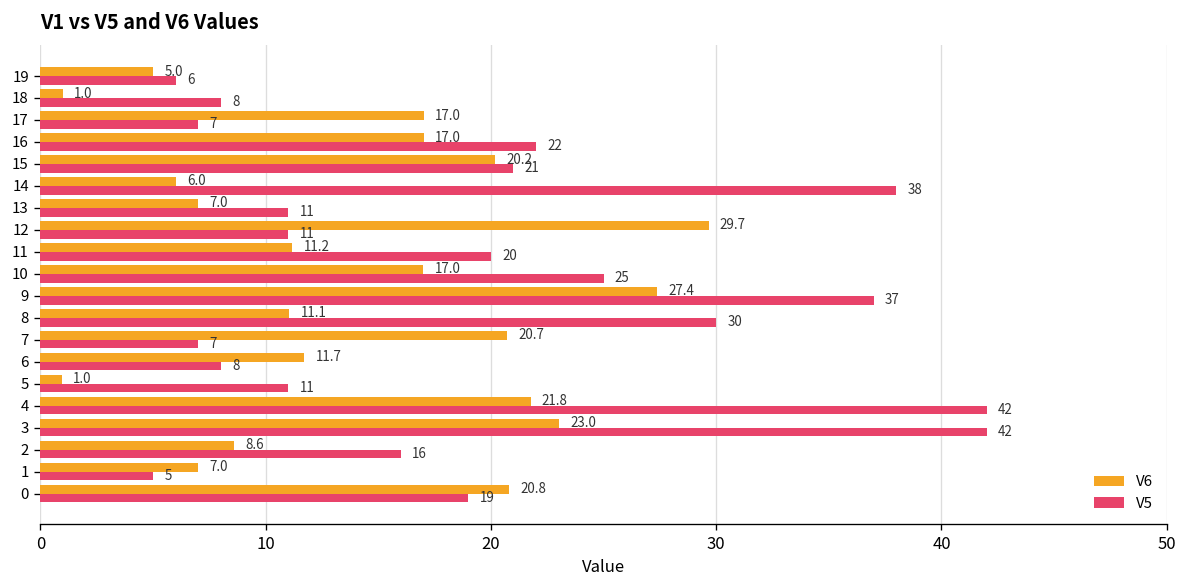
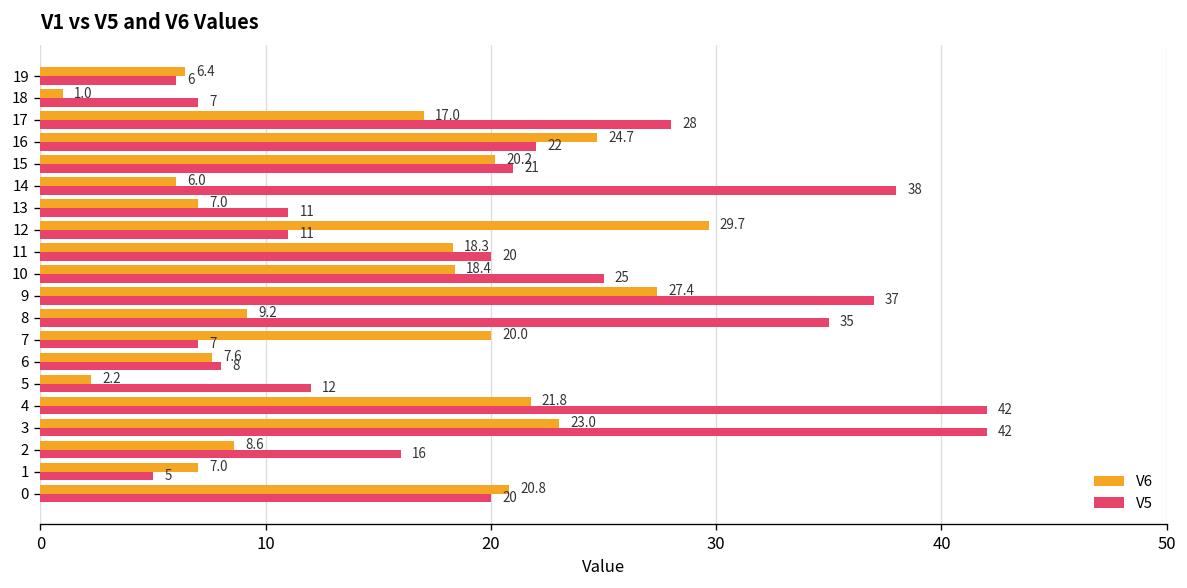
  {
    "V6": {
-     "19": 5.0,
+     "19": 6.4,
      "18": 1.0,
      "17": 17.0,
-     "16": 17.0,
+     "16": 24.7,
      "15": 20.2,
      "14": 6.0,
      "13": 7.0,
      "12": 29.7,
-     "11": 11.2,
-     "10": 17.0,
+     "11": 18.3,
+     "10": 18.4,
      "9": 27.4,
-     "8": 11.1,
-     "7": 20.7,
-     "6": 11.7,
-     "5": 1.0,
+     "8": 9.2,
+     "7": 20.0,
+     "6": 7.6,
+     "5": 2.2,
      "4": 21.8,
      "3": 23.0,
      "2": 8.6,
      "1": 7.0,
      "0": 20.8
    },
    "V5": {
      "19": 6,
-     "18": 8,
-     "17": 7,
+     "18": 7,
+     "17": 28,
      "16": 22,
      "15": 21,
      "14": 38,
      "13": 11,
      "11": 20,
      "10": 25,
      "9": 37,
-     "8": 30,
+     "8": 35,
      "7": 7,
      "6": 8,
-     "5": 11,
+     "5": 12,
      "4": 42,
      "3": 42,
      "2": 16,
      "1": 5,
-     "0": 19
+     "0": 20
    }
  }
